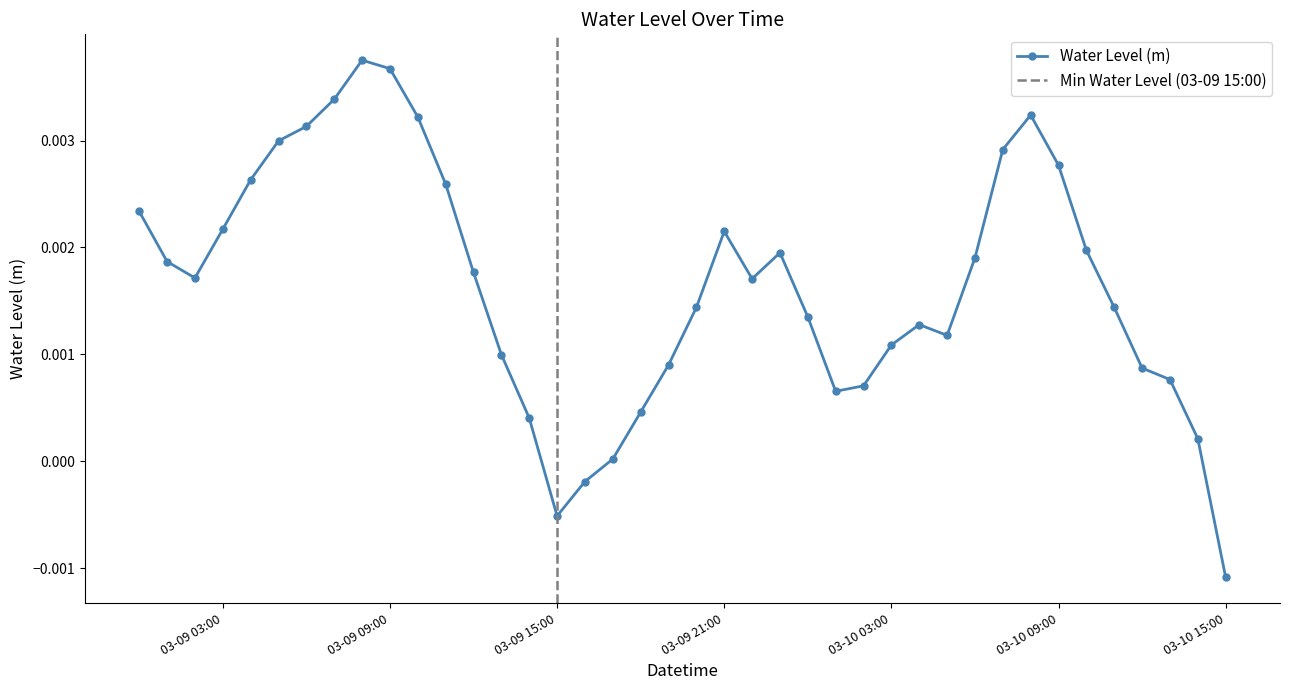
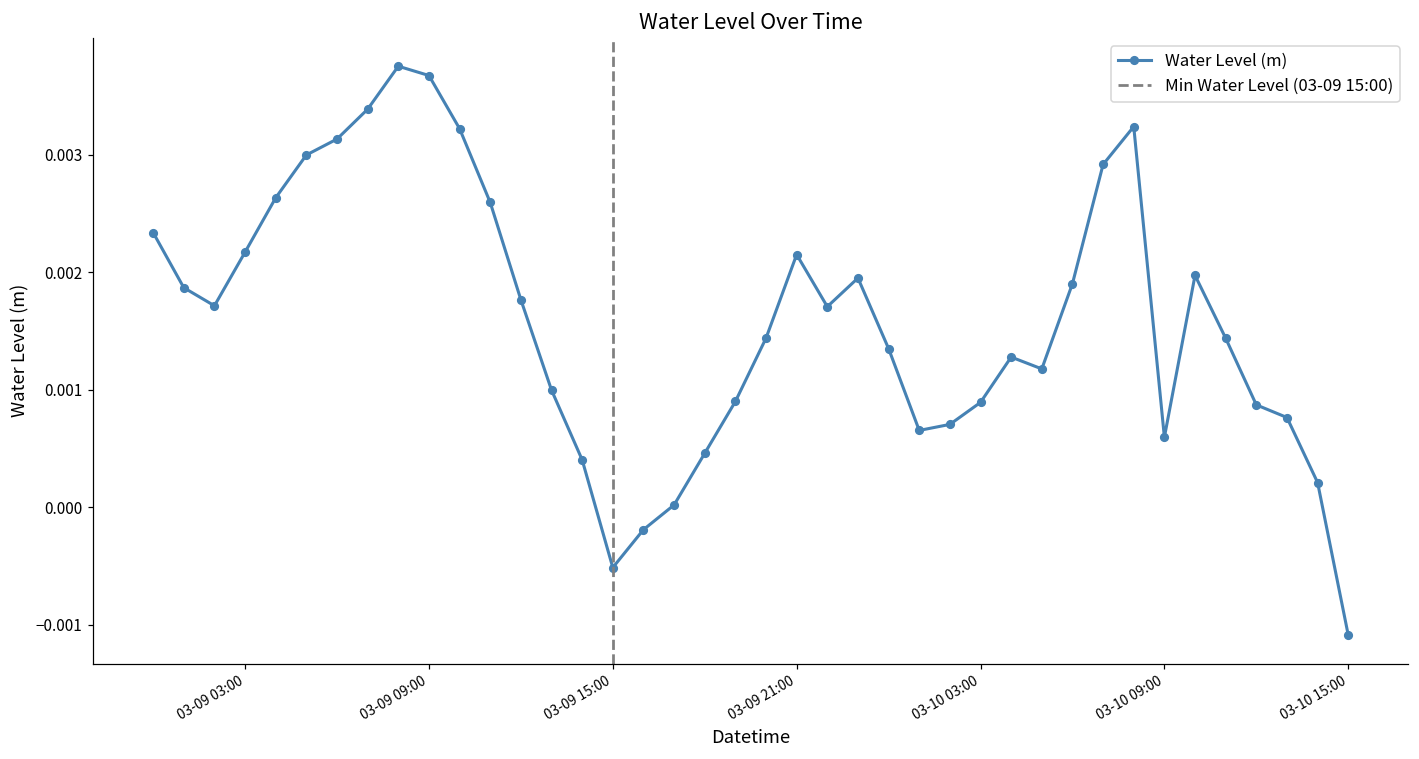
  {
    "03-09 03:00": 0.00217,
    "03-09 09:00": 0.00367,
    "03-09 15:00": -0.00051,
    "03-09 21:00": 0.00215,
-   "03-10 03:00": 0.00109,
-   "03-10 09:00": 0.00277,
+   "03-10 03:00": 0.00089,
+   "03-10 09:00": 0.00060,
    "03-10 15:00": -0.00109
  }
